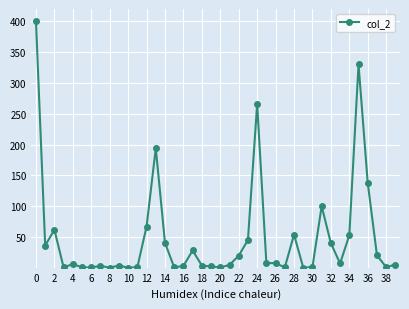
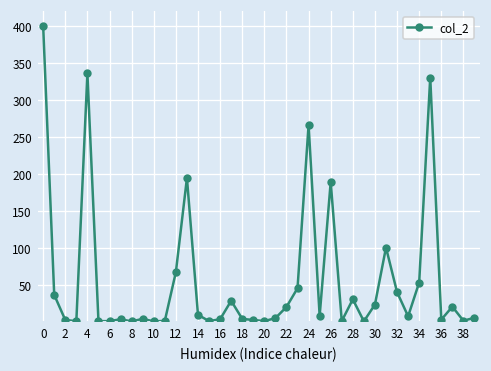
  {
    "0": 400,
-   "2": 60,
-   "4": 10,
+   "2": 0,
+   "4": 340,
    "6": 0,
    "8": 0,
    "10": 0,
    "12": 70,
-   "14": 40,
+   "14": 10,
    "16": 0,
    "18": 0,
    "20": 0,
    "22": 20,
    "24": 270,
-   "26": 10,
-   "28": 50,
-   "30": 0,
+   "26": 190,
+   "28": 30,
+   "30": 20,
    "32": 40,
    "34": 50,
-   "36": 140,
+   "36": 0,
    "38": 0
  }
